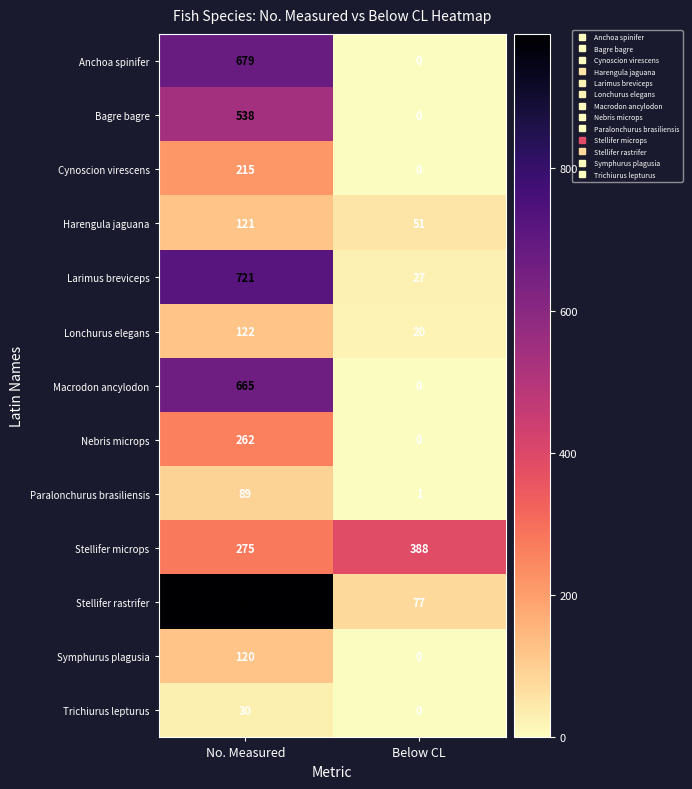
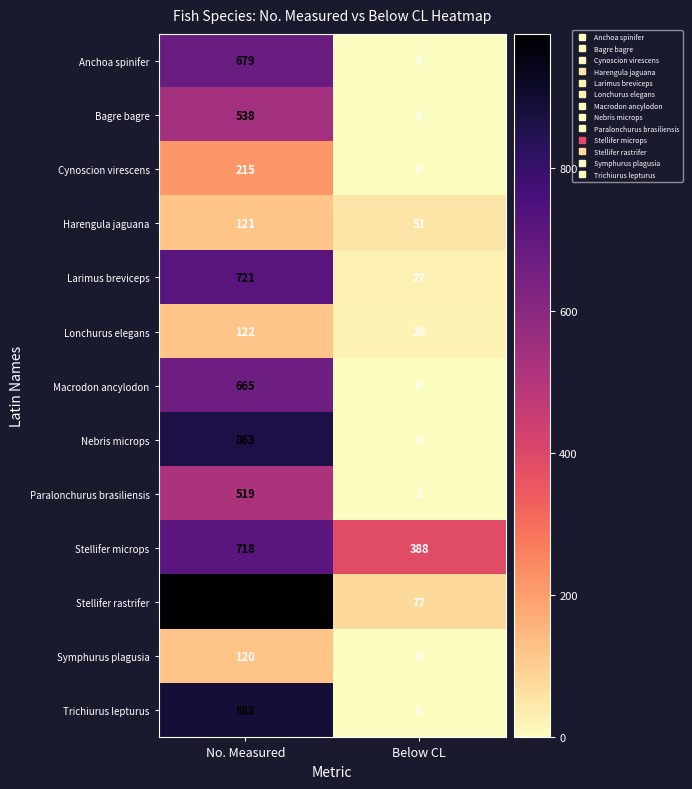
  {
    "Anchoa spinifer": {
      "No. Measured": 679,
      "Below CL": 0
    },
    "Bagre bagre": {
      "No. Measured": 538,
      "Below CL": 0
    },
    "Cynoscion virescens": {
      "No. Measured": 215,
      "Below CL": 0
    },
    "Harengula jaguana": {
      "No. Measured": 121,
      "Below CL": 51
    },
    "Larimus breviceps": {
      "No. Measured": 721,
      "Below CL": 27
    },
    "Lonchurus elegans": {
      "No. Measured": 122,
      "Below CL": 20
    },
    "Macrodon ancylodon": {
      "No. Measured": 665,
      "Below CL": 0
    },
    "Nebris microps": {
-     "No. Measured": 262,
+     "No. Measured": 863,
      "Below CL": 0
    },
    "Paralonchurus brasiliensis": {
-     "No. Measured": 89,
+     "No. Measured": 519,
      "Below CL": 1
    },
    "Stellifer microps": {
-     "No. Measured": 275,
+     "No. Measured": 718,
      "Below CL": 388
    },
    "Stellifer rastrifer": {
      "Below CL": 77
    },
    "Symphurus plagusia": {
      "No. Measured": 120,
      "Below CL": 0
    },
    "Trichiurus lepturus": {
-     "No. Measured": 30,
+     "No. Measured": 888,
      "Below CL": 0
    }
  }
